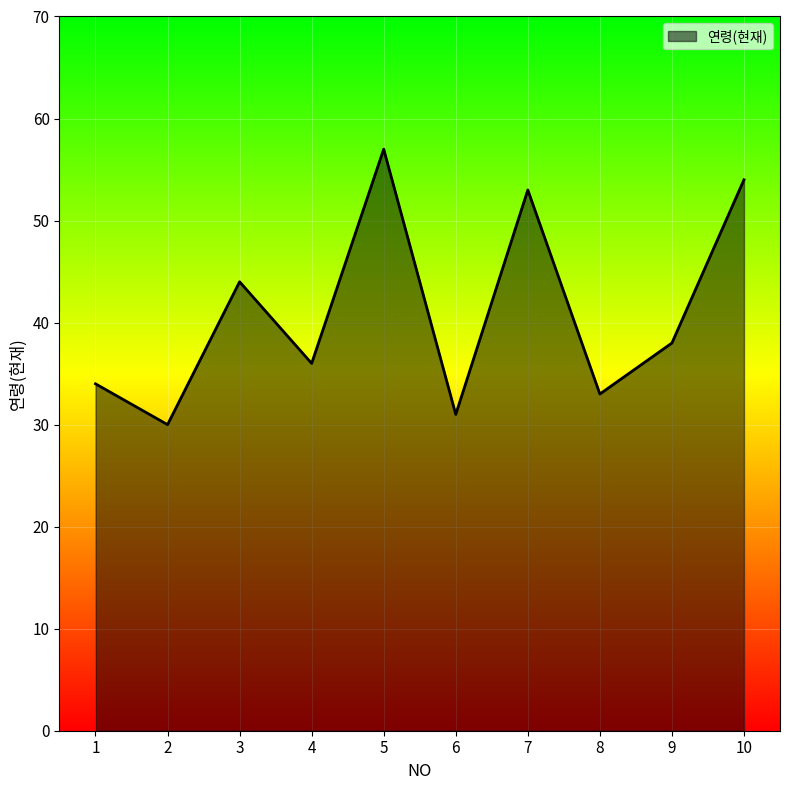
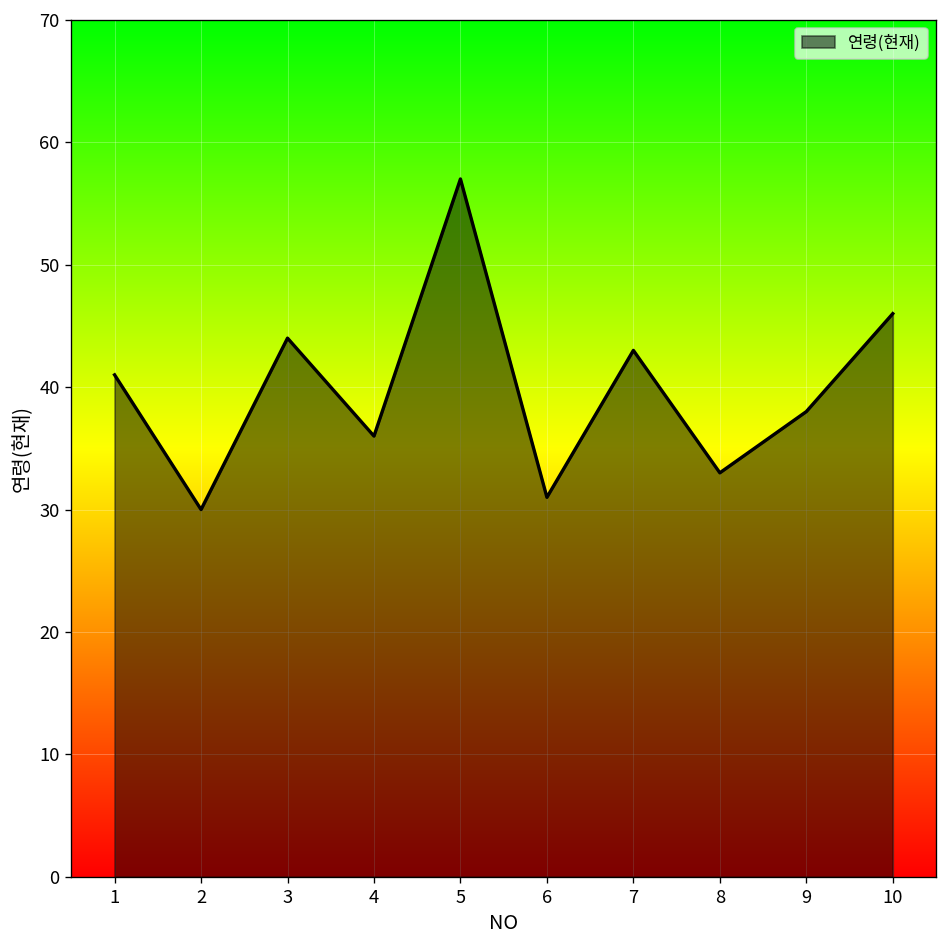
  {
-   "1": 34,
+   "1": 41,
    "2": 30,
    "3": 44,
    "4": 36,
    "5": 57,
    "6": 31,
-   "7": 53,
+   "7": 43,
    "8": 33,
    "9": 38,
-   "10": 54
+   "10": 46
  }
